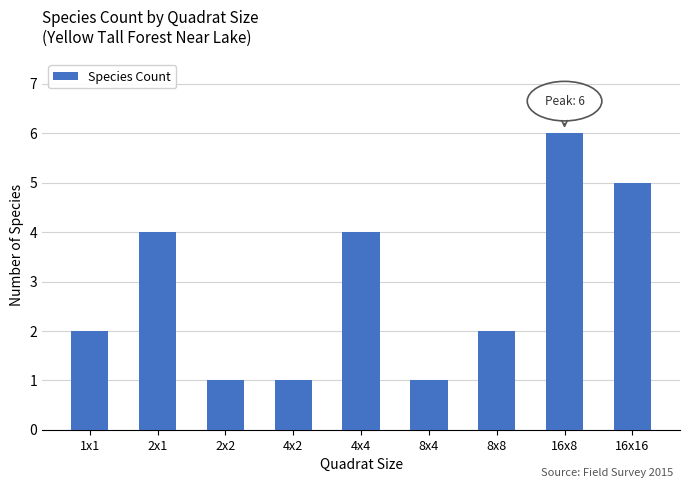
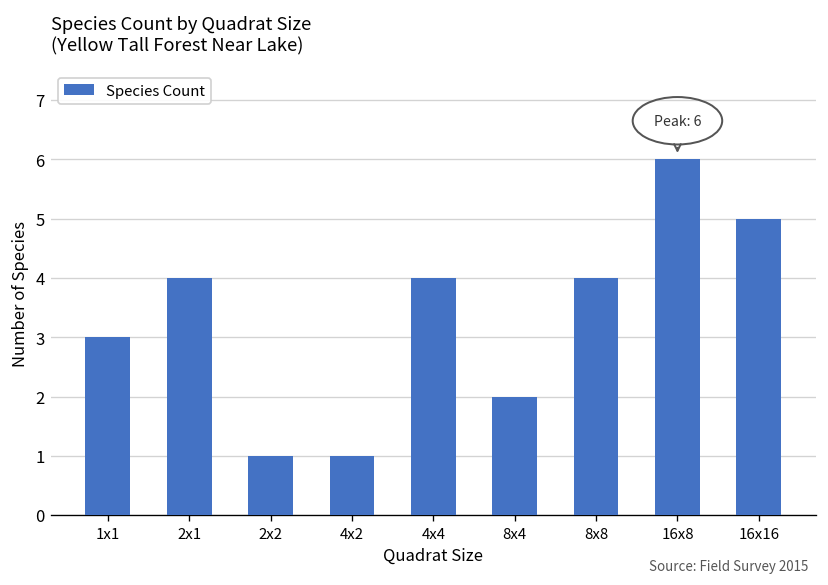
  {
-   "1x1": 2,
+   "1x1": 3,
    "2x1": 4,
    "2x2": 1,
    "4x2": 1,
    "4x4": 4,
-   "8x4": 1,
-   "8x8": 2,
+   "8x4": 2,
+   "8x8": 4,
    "16x16": 5
  }
